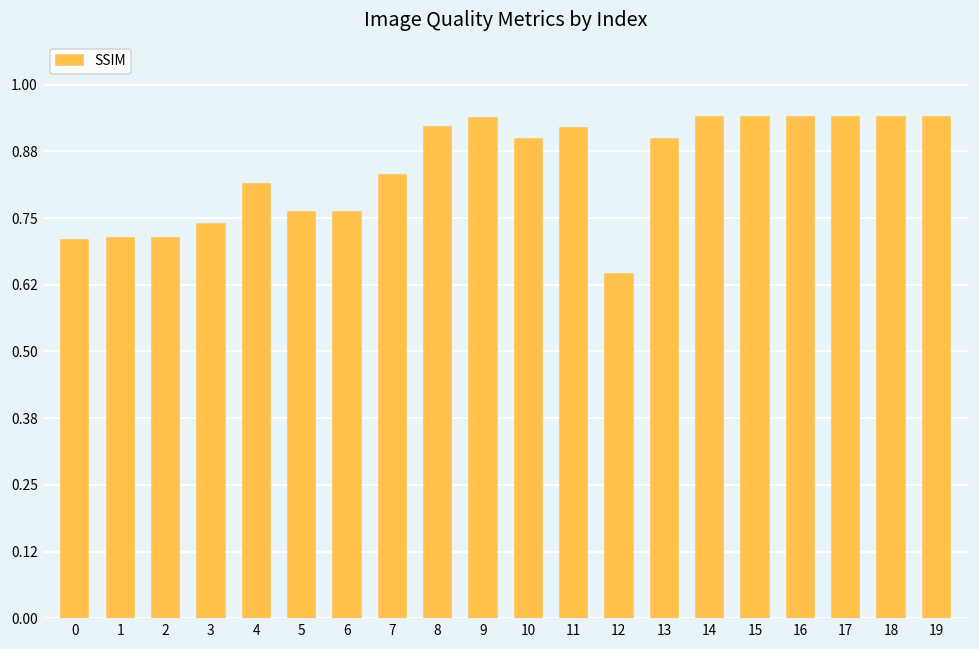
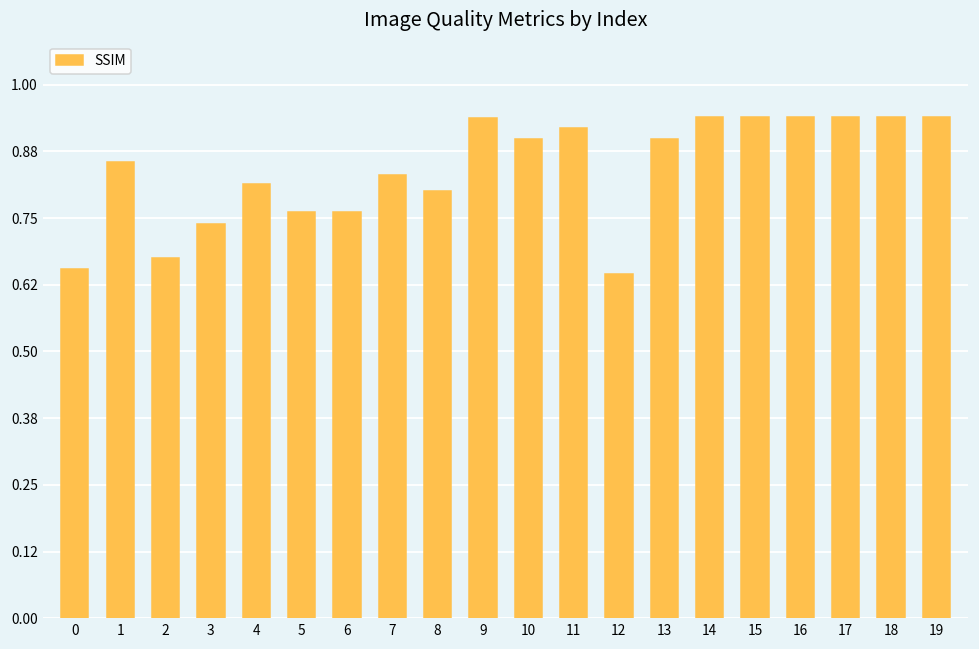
  {
-   "0": 0.71,
-   "1": 0.71,
-   "2": 0.71,
+   "0": 0.65,
+   "1": 0.85,
+   "2": 0.68,
    "3": 0.74,
    "4": 0.81,
    "5": 0.76,
    "6": 0.76,
    "7": 0.83,
-   "8": 0.92,
+   "8": 0.80,
    "9": 0.94,
    "10": 0.90,
    "11": 0.92,
    "12": 0.65,
    "13": 0.90,
    "14": 0.94,
    "15": 0.94,
    "16": 0.94,
    "17": 0.94,
    "18": 0.94,
    "19": 0.94
  }
